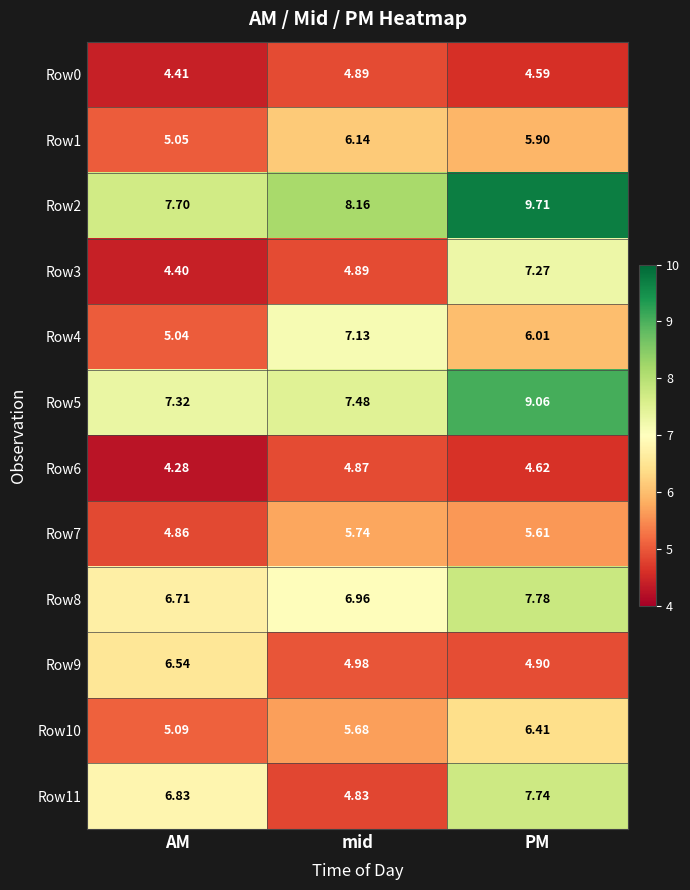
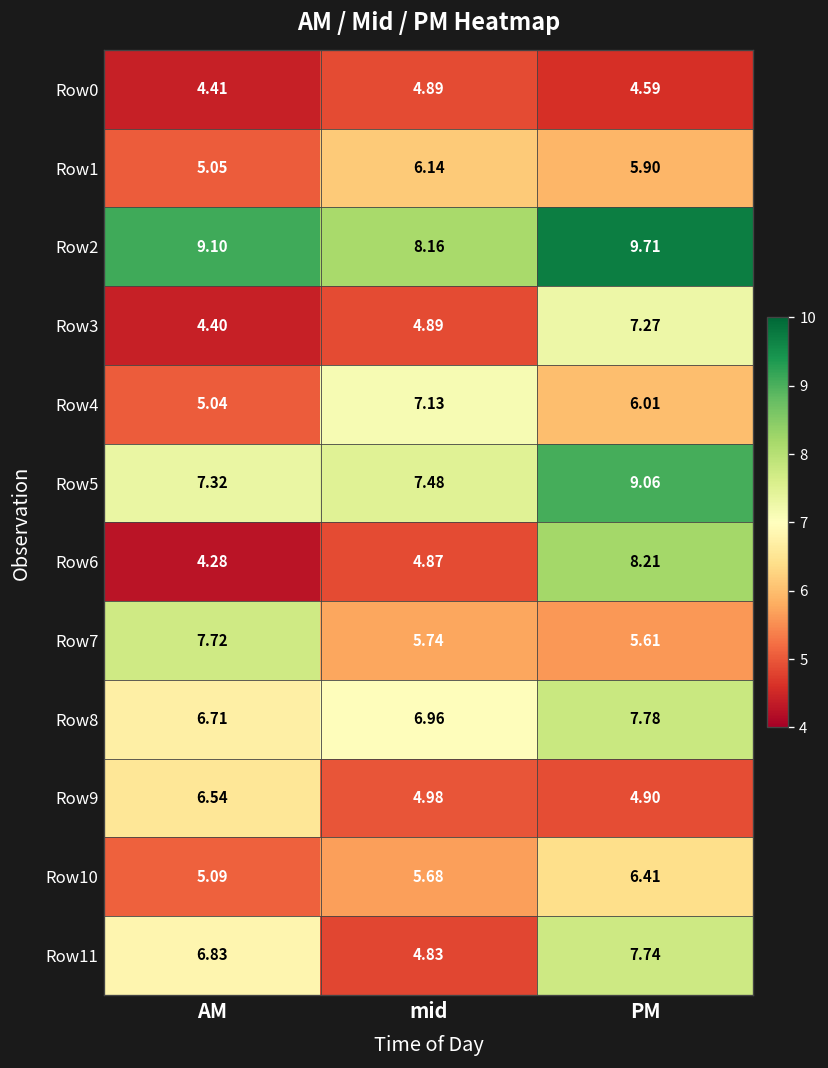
  {
    "Row0": {
      "AM": 4.41,
      "mid": 4.89,
      "PM": 4.59
    },
    "Row1": {
      "AM": 5.05,
      "mid": 6.14,
      "PM": 5.90
    },
    "Row2": {
-     "AM": 7.70,
+     "AM": 9.10,
      "mid": 8.16,
      "PM": 9.71
    },
    "Row3": {
      "AM": 4.40,
      "mid": 4.89,
      "PM": 7.27
    },
    "Row4": {
      "AM": 5.04,
      "mid": 7.13,
      "PM": 6.01
    },
    "Row5": {
      "AM": 7.32,
      "mid": 7.48,
      "PM": 9.06
    },
    "Row6": {
      "AM": 4.28,
      "mid": 4.87,
-     "PM": 4.62
+     "PM": 8.21
    },
    "Row7": {
-     "AM": 4.86,
+     "AM": 7.72,
      "mid": 5.74,
      "PM": 5.61
    },
    "Row8": {
      "AM": 6.71,
      "mid": 6.96,
      "PM": 7.78
    },
    "Row9": {
      "AM": 6.54,
      "mid": 4.98,
      "PM": 4.90
    },
    "Row10": {
      "AM": 5.09,
      "mid": 5.68,
      "PM": 6.41
    },
    "Row11": {
      "AM": 6.83,
      "mid": 4.83,
      "PM": 7.74
    }
  }
